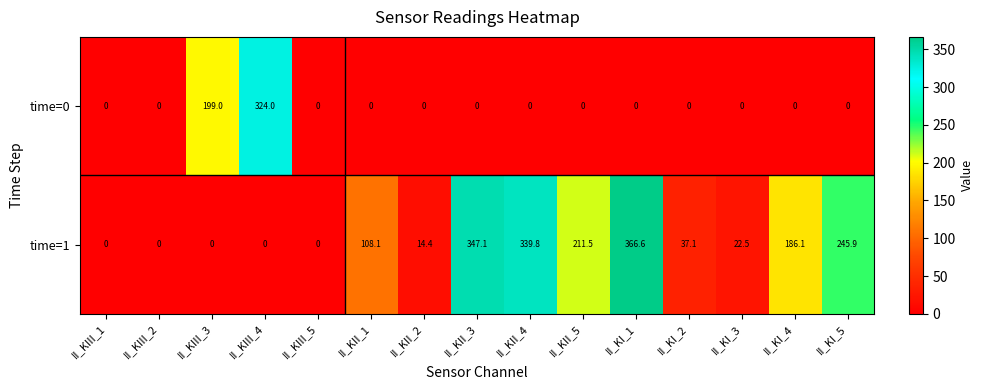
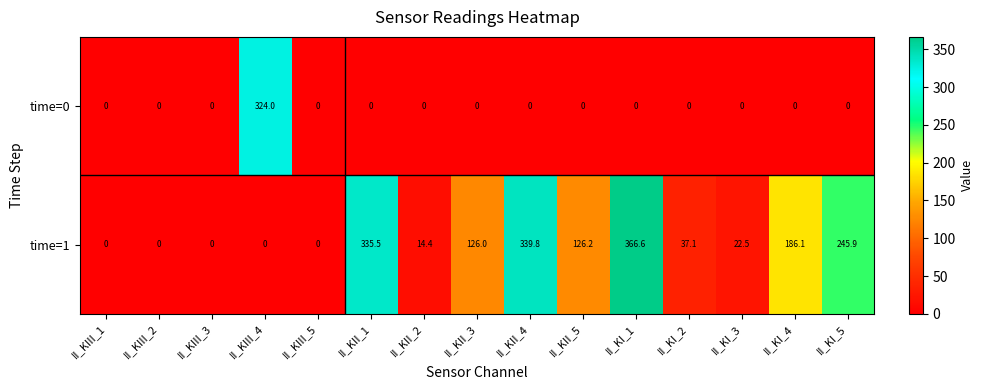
  {
    "time=0": {
      "II_KIII_1": 0,
      "II_KIII_2": 0,
-     "II_KIII_3": 199.0,
+     "II_KIII_3": 0,
      "II_KIII_4": 324.0,
      "II_KIII_5": 0,
      "II_KII_1": 0,
      "II_KII_2": 0,
      "II_KII_3": 0,
      "II_KII_4": 0,
      "II_KII_5": 0,
      "II_KI_1": 0,
      "II_KI_2": 0,
      "II_KI_3": 0,
      "II_KI_4": 0,
      "II_KI_5": 0
    },
    "time=1": {
      "II_KIII_1": 0,
      "II_KIII_2": 0,
      "II_KIII_3": 0,
      "II_KIII_4": 0,
      "II_KIII_5": 0,
-     "II_KII_1": 108.1,
+     "II_KII_1": 335.5,
      "II_KII_2": 14.4,
-     "II_KII_3": 347.1,
+     "II_KII_3": 126.0,
      "II_KII_4": 339.8,
-     "II_KII_5": 211.5,
+     "II_KII_5": 126.2,
      "II_KI_1": 366.6,
      "II_KI_2": 37.1,
      "II_KI_3": 22.5,
      "II_KI_4": 186.1,
      "II_KI_5": 245.9
    }
  }
